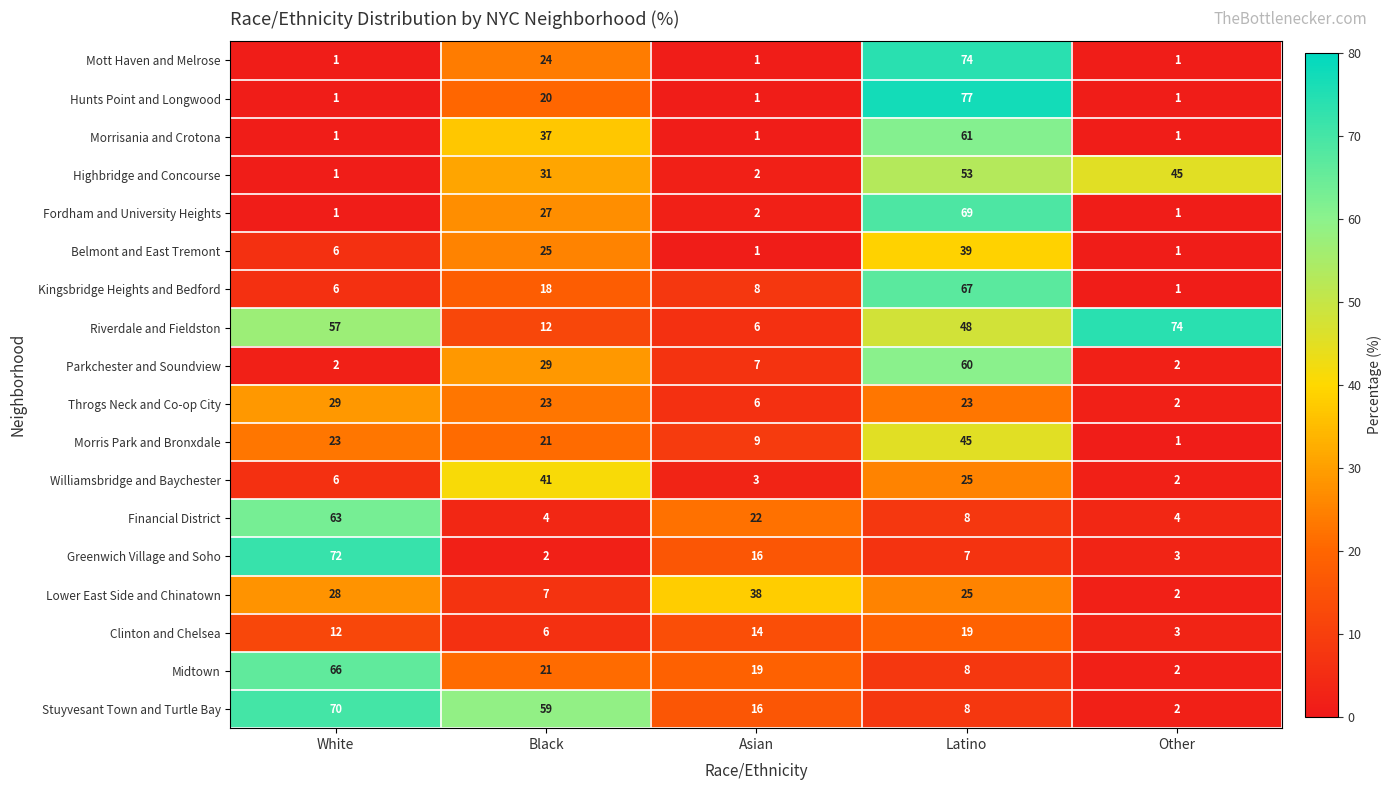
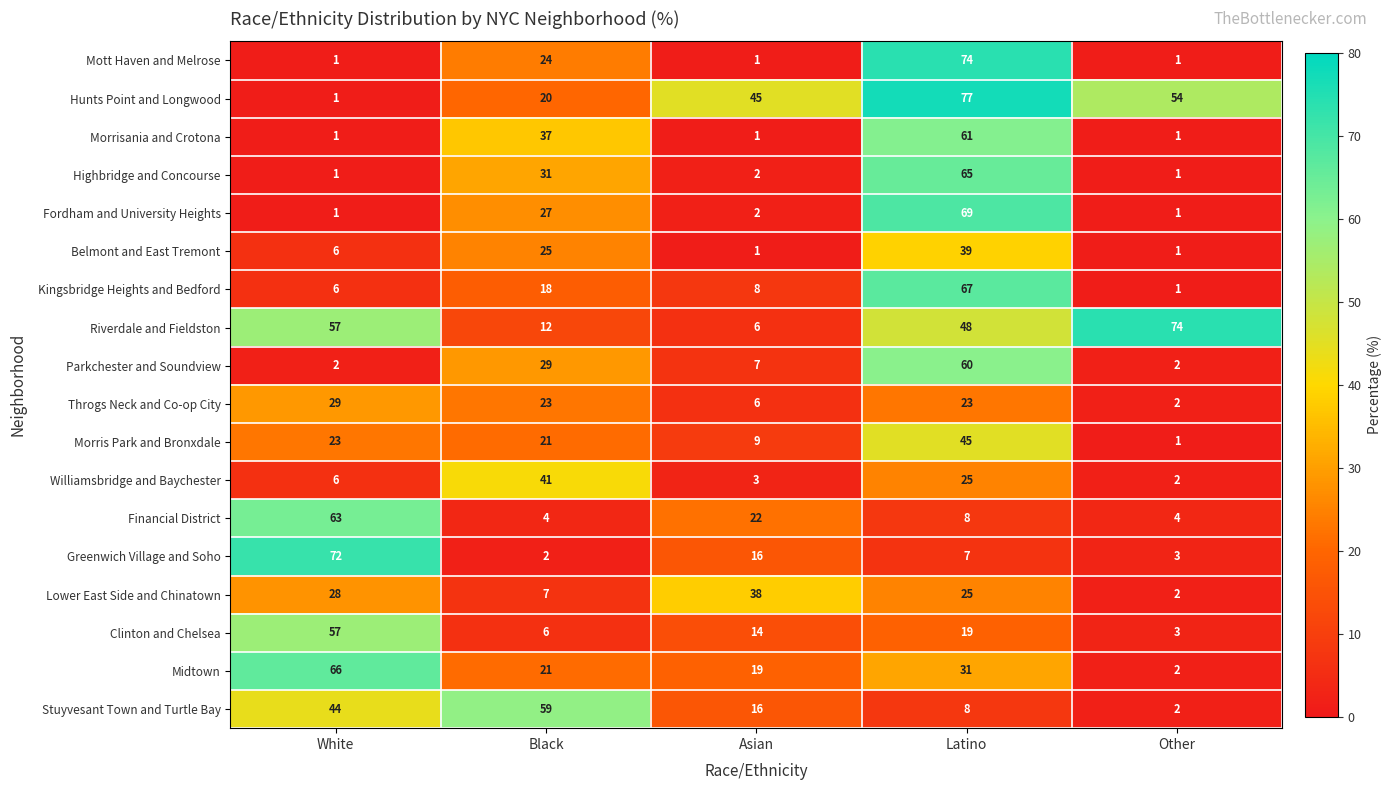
  {
    "Mott Haven and Melrose": {
      "White": 1,
      "Black": 24,
      "Asian": 1,
      "Latino": 74,
      "Other": 1
    },
    "Hunts Point and Longwood": {
      "White": 1,
      "Black": 20,
-     "Asian": 1,
+     "Asian": 45,
      "Latino": 77,
-     "Other": 1
+     "Other": 54
    },
    "Morrisania and Crotona": {
      "White": 1,
      "Black": 37,
      "Asian": 1,
      "Latino": 61,
      "Other": 1
    },
    "Highbridge and Concourse": {
      "White": 1,
      "Black": 31,
      "Asian": 2,
-     "Latino": 53,
-     "Other": 45
+     "Latino": 65,
+     "Other": 1
    },
    "Fordham and University Heights": {
      "White": 1,
      "Black": 27,
      "Asian": 2,
      "Latino": 69,
      "Other": 1
    },
    "Belmont and East Tremont": {
      "White": 6,
      "Black": 25,
      "Asian": 1,
      "Latino": 39,
      "Other": 1
    },
    "Kingsbridge Heights and Bedford": {
      "White": 6,
      "Black": 18,
      "Asian": 8,
      "Latino": 67,
      "Other": 1
    },
    "Riverdale and Fieldston": {
      "White": 57,
      "Black": 12,
      "Asian": 6,
      "Latino": 48,
      "Other": 74
    },
    "Parkchester and Soundview": {
      "White": 2,
      "Black": 29,
      "Asian": 7,
      "Latino": 60,
      "Other": 2
    },
    "Throgs Neck and Co-op City": {
      "White": 29,
      "Black": 23,
      "Asian": 6,
      "Latino": 23,
      "Other": 2
    },
    "Morris Park and Bronxdale": {
      "White": 23,
      "Black": 21,
      "Asian": 9,
      "Latino": 45,
      "Other": 1
    },
    "Williamsbridge and Baychester": {
      "White": 6,
      "Black": 41,
      "Asian": 3,
      "Latino": 25,
      "Other": 2
    },
    "Financial District": {
      "White": 63,
      "Black": 4,
      "Asian": 22,
      "Latino": 8,
      "Other": 4
    },
    "Greenwich Village and Soho": {
      "White": 72,
      "Black": 2,
      "Asian": 16,
      "Latino": 7,
      "Other": 3
    },
    "Lower East Side and Chinatown": {
      "White": 28,
      "Black": 7,
      "Asian": 38,
      "Latino": 25,
      "Other": 2
    },
    "Clinton and Chelsea": {
-     "White": 12,
+     "White": 57,
      "Black": 6,
      "Asian": 14,
      "Latino": 19,
      "Other": 3
    },
    "Midtown": {
      "White": 66,
      "Black": 21,
      "Asian": 19,
-     "Latino": 8,
+     "Latino": 31,
      "Other": 2
    },
    "Stuyvesant Town and Turtle Bay": {
-     "White": 70,
+     "White": 44,
      "Black": 59,
      "Asian": 16,
      "Latino": 8,
      "Other": 2
    }
  }
